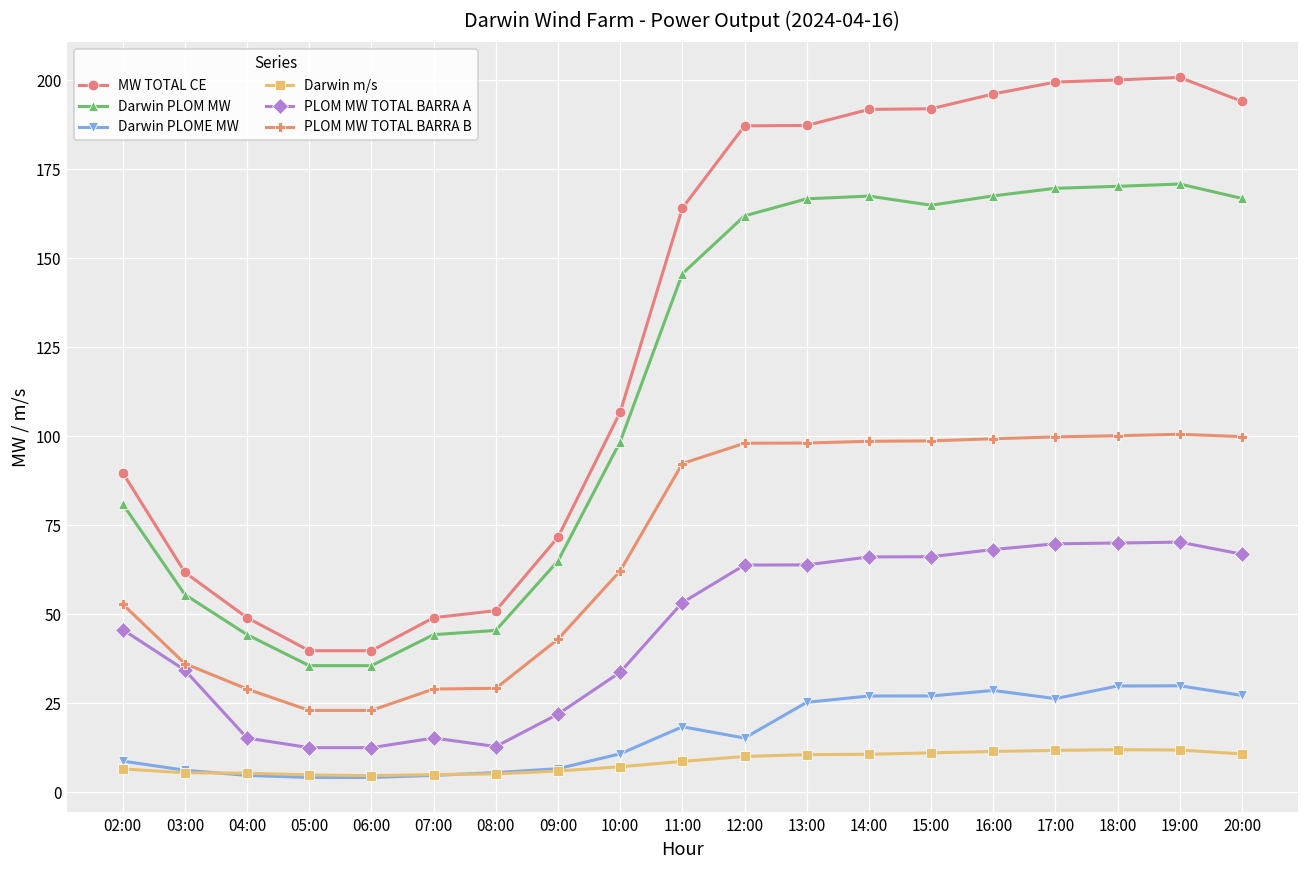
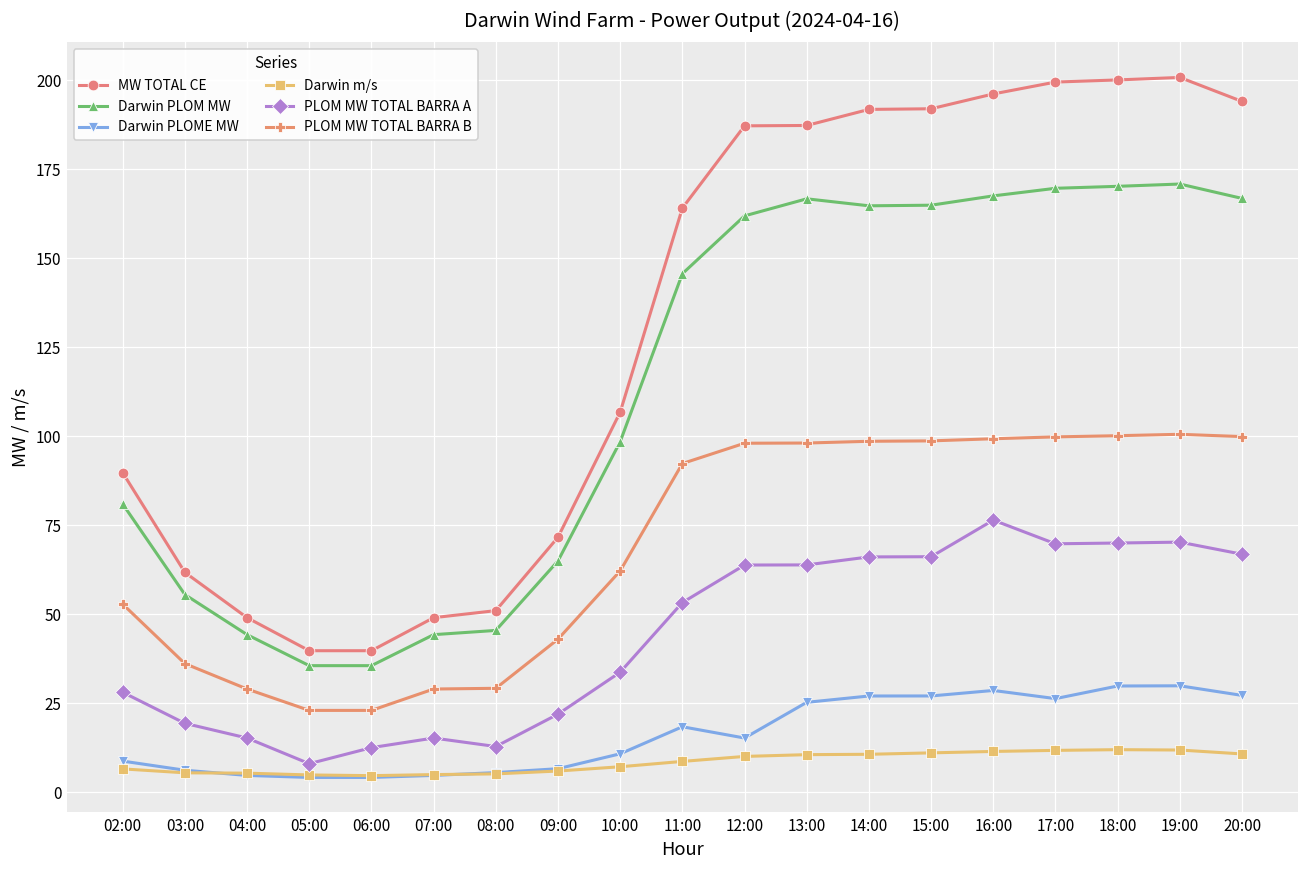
  {
    "Darwin PLOM MW": {
      "02:00": 81,
      "03:00": 56,
      "04:00": 44,
      "05:00": 36,
      "06:00": 36,
      "07:00": 44,
      "08:00": 45,
      "09:00": 65,
      "10:00": 98,
      "11:00": 146,
      "12:00": 162,
      "13:00": 167,
-     "14:00": 167,
+     "14:00": 165,
      "15:00": 165,
      "16:00": 168,
      "17:00": 170,
      "18:00": 170,
      "19:00": 171,
      "20:00": 167
    },
    "Darwin PLOME MW": {
      "02:00": 9,
      "10:00": 11,
      "11:00": 18,
      "12:00": 15,
      "13:00": 25,
      "14:00": 27,
      "15:00": 27,
      "16:00": 29,
      "17:00": 26,
      "18:00": 30,
      "19:00": 30,
      "20:00": 27
    },
    "PLOM MW TOTAL BARRA A": {
-     "02:00": 46,
-     "03:00": 34,
+     "02:00": 28,
+     "03:00": 19,
      "04:00": 15,
-     "05:00": 13,
+     "05:00": 8,
      "06:00": 13,
      "07:00": 15,
      "08:00": 13,
      "09:00": 22,
      "10:00": 34,
      "11:00": 53,
      "12:00": 64,
      "13:00": 64,
      "14:00": 66,
      "15:00": 66,
-     "16:00": 68,
+     "16:00": 76,
      "17:00": 70,
      "18:00": 70,
      "19:00": 70,
      "20:00": 67
    }
  }
